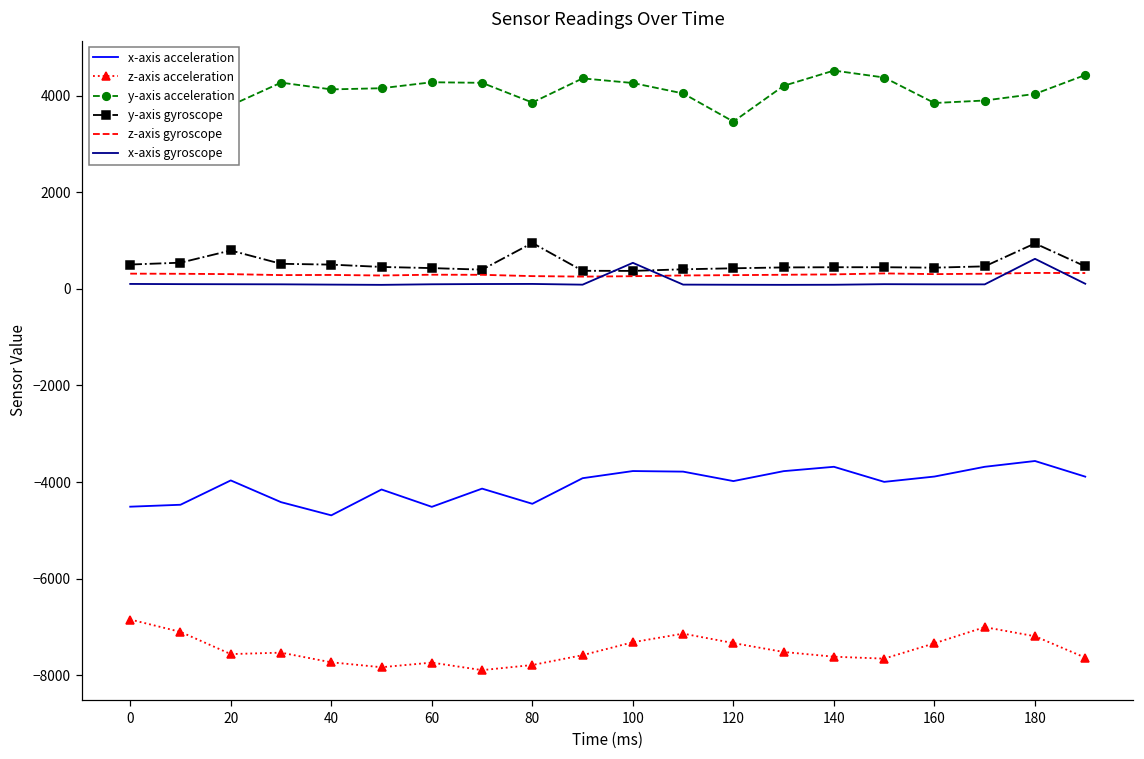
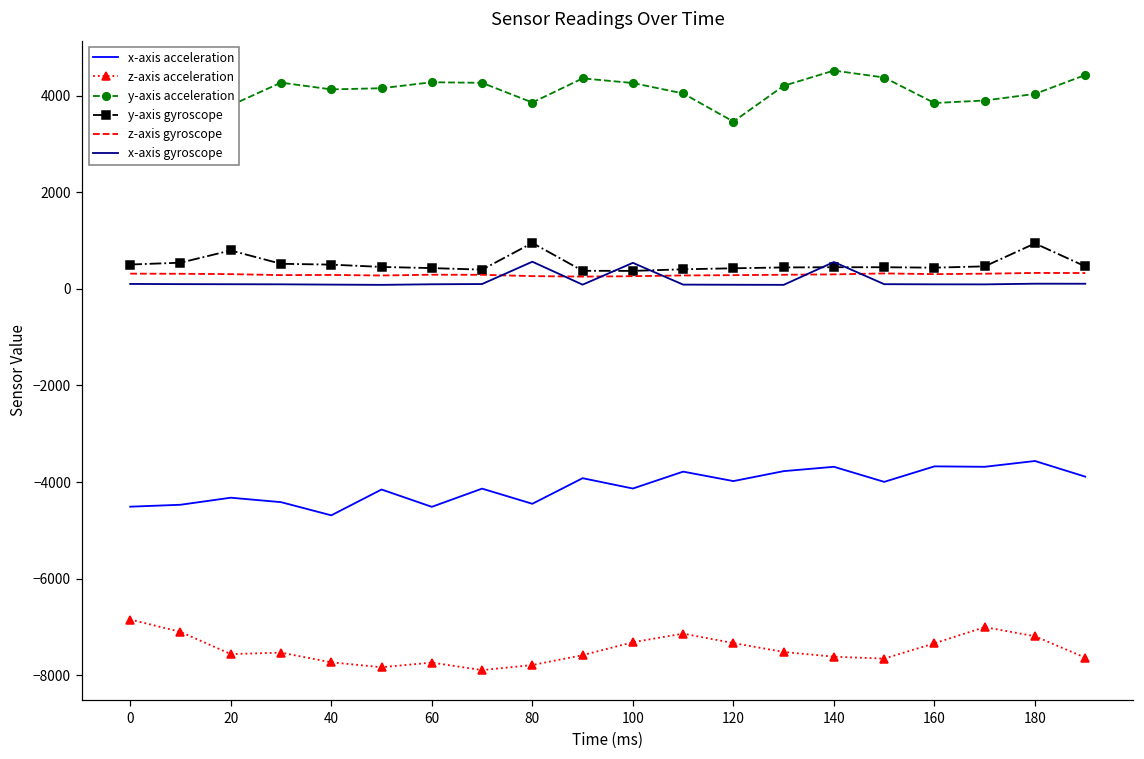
  {
    "x-axis acceleration": {
      "0": -4500,
-     "20": -4000,
+     "20": -4300,
      "40": -4700,
      "60": -4500,
      "80": -4500,
-     "100": -3800,
+     "100": -4100,
      "120": -4000,
      "140": -3700,
-     "160": -3900,
+     "160": -3700,
      "180": -3600
    },
    "y-axis acceleration": {
      "40": 4100,
      "60": 4300,
      "80": 3900,
      "100": 4300,
      "120": 3500,
      "140": 4500,
      "160": 3800,
      "180": 4000
    },
    "y-axis gyroscope": {
      "0": 500,
      "20": 800,
      "40": 500,
      "60": 400,
      "80": 1000,
      "100": 400,
      "120": 400,
      "140": 400,
      "160": 400,
      "180": 900
    },
    "x-axis gyroscope": {
      "0": 100,
      "20": 100,
      "40": 100,
      "60": 100,
-     "80": 100,
+     "80": 600,
      "100": 500,
      "120": 100,
-     "140": 100,
+     "140": 600,
      "160": 100,
-     "180": 600
+     "180": 100
    }
  }
